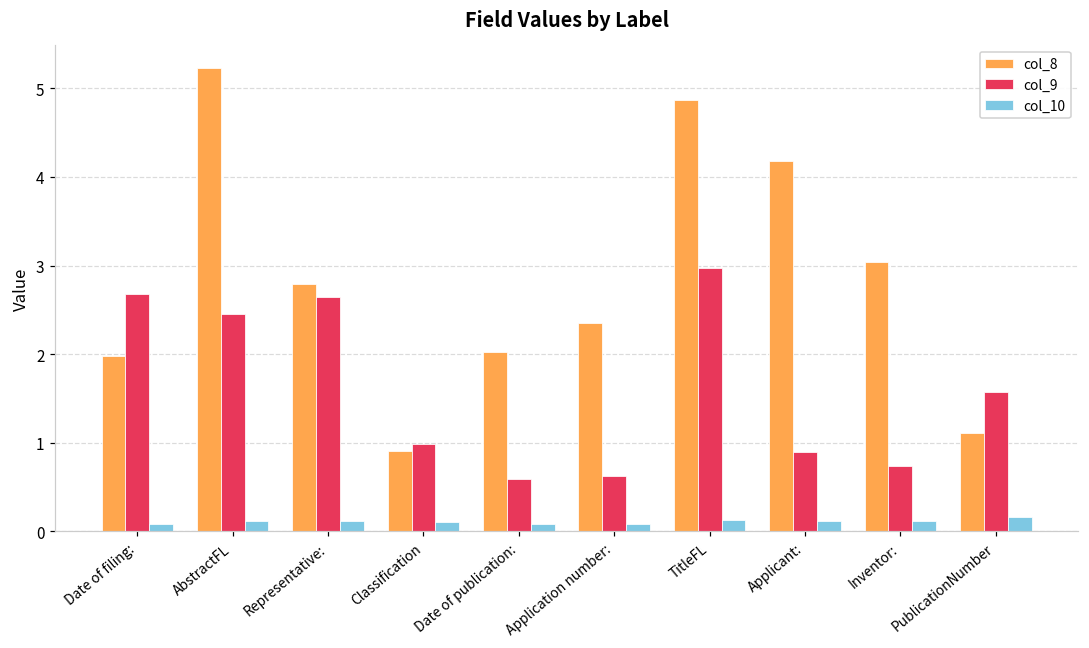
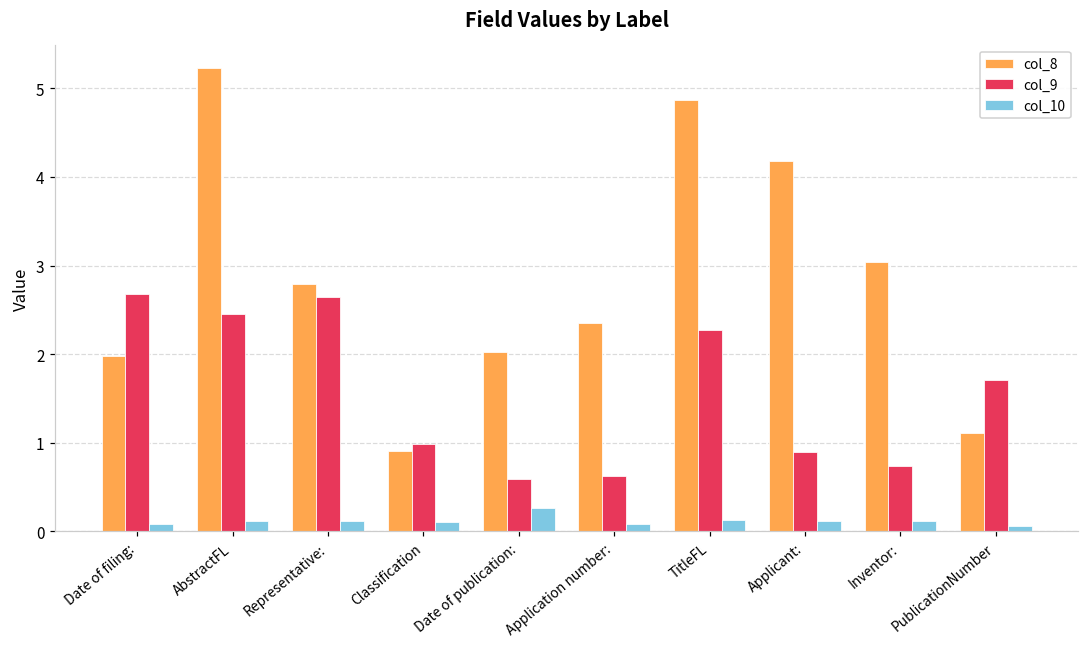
  {
    "col_8": {
      "Date of filing:": 2.0,
      "AbstractFL": 5.2,
      "Representative:": 2.8,
      "Classification": 0.9,
      "Date of publication:": 2.0,
      "Application number:": 2.3,
      "TitleFL": 4.9,
      "Applicant:": 4.2,
      "Inventor:": 3.0,
      "PublicationNumber": 1.1
    },
    "col_9": {
      "Date of filing:": 2.7,
      "AbstractFL": 2.5,
      "Representative:": 2.6,
      "Classification": 1.0,
      "Date of publication:": 0.6,
      "Application number:": 0.6,
-     "TitleFL": 3.0,
+     "TitleFL": 2.3,
      "Applicant:": 0.9,
      "Inventor:": 0.7,
-     "PublicationNumber": 1.6
+     "PublicationNumber": 1.7
    },
    "col_10": {
      "Date of filing:": 0.1,
      "AbstractFL": 0.1,
      "Representative:": 0.1,
      "Classification": 0.1,
-     "Date of publication:": 0.1,
+     "Date of publication:": 0.3,
      "Application number:": 0.1,
      "TitleFL": 0.1,
      "Applicant:": 0.1,
      "Inventor:": 0.1,
-     "PublicationNumber": 0.2
+     "PublicationNumber": 0.1
    }
  }
